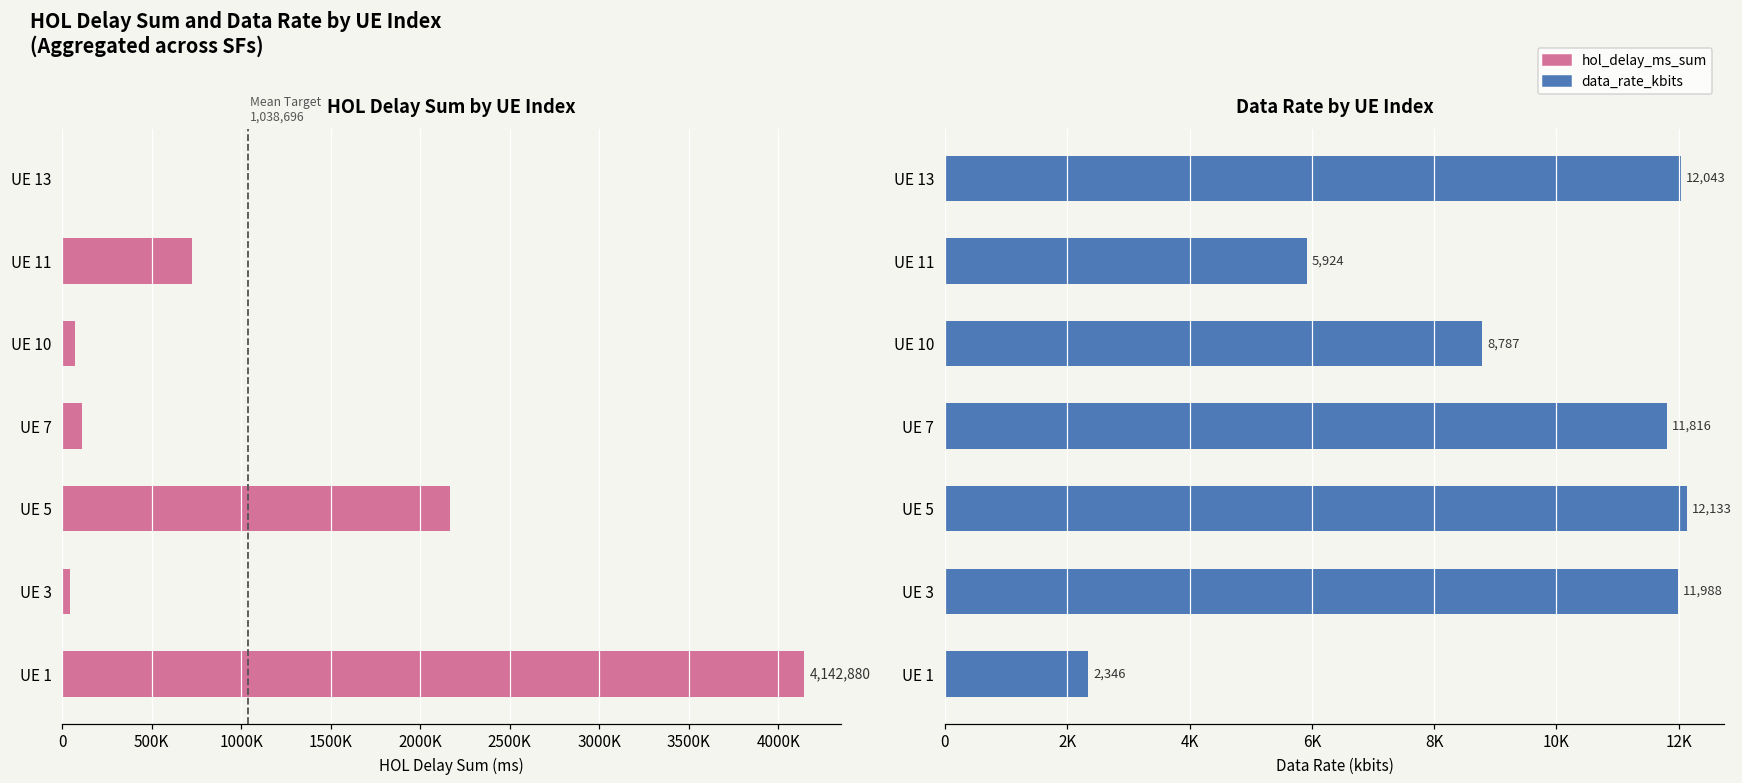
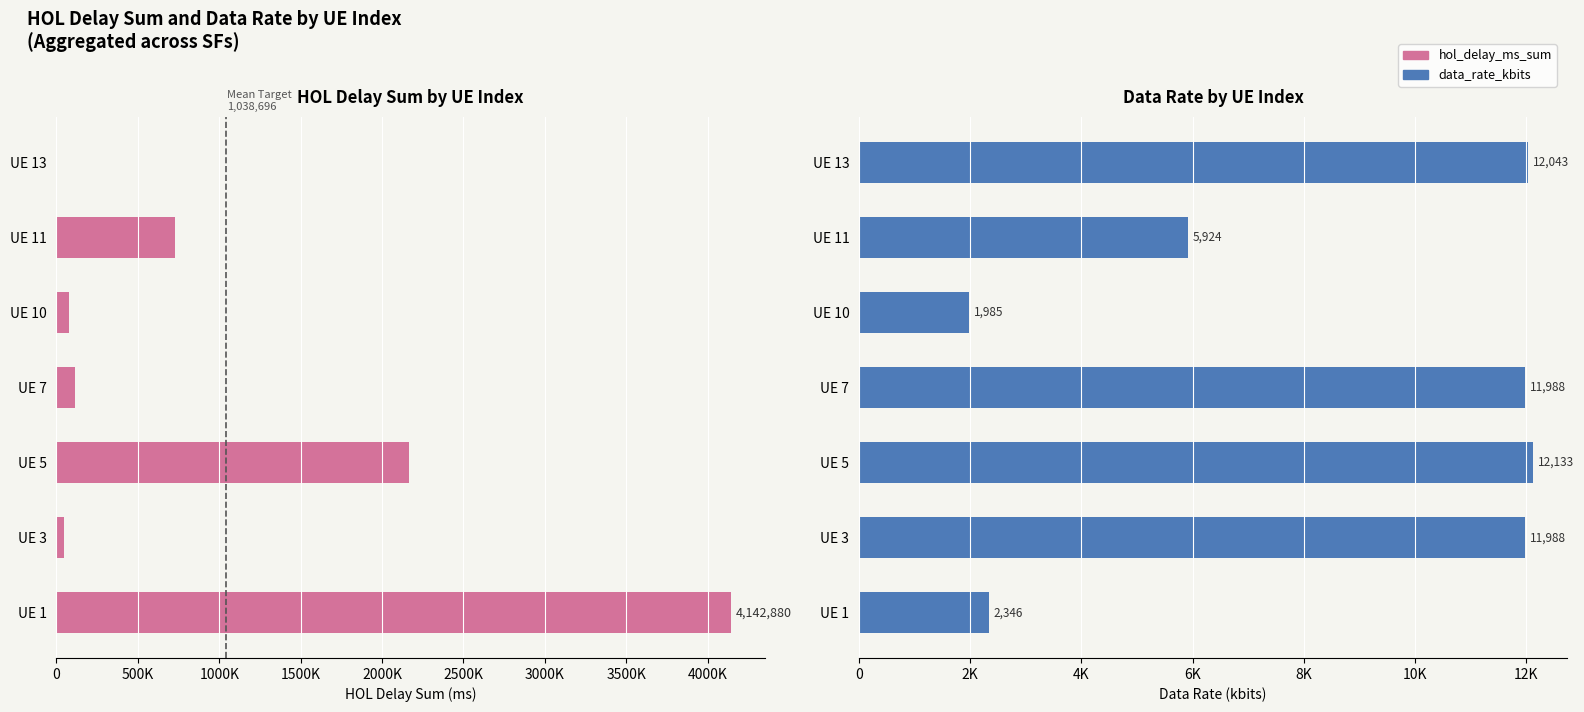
  {
    "HOL Delay Sum by UE Index": {
      "UE 1": "4,142,880"
    },
    "Data Rate by UE Index": {
      "UE 13": "12,043",
      "UE 11": "5,924",
-     "UE 10": "8,787",
-     "UE 7": "11,816",
+     "UE 10": "1,985",
+     "UE 7": "11,988",
      "UE 5": "12,133",
      "UE 3": "11,988",
      "UE 1": "2,346"
    }
  }
